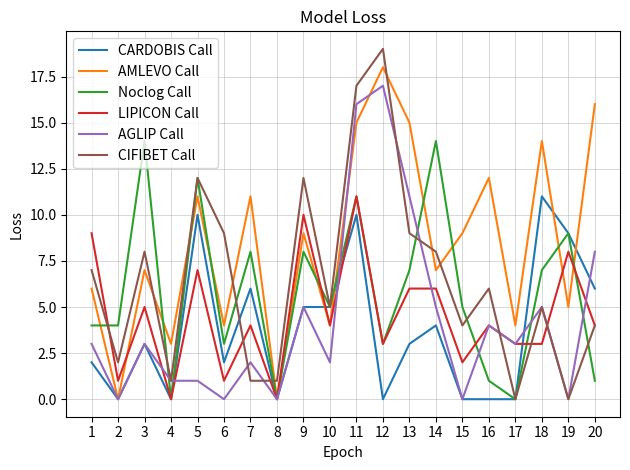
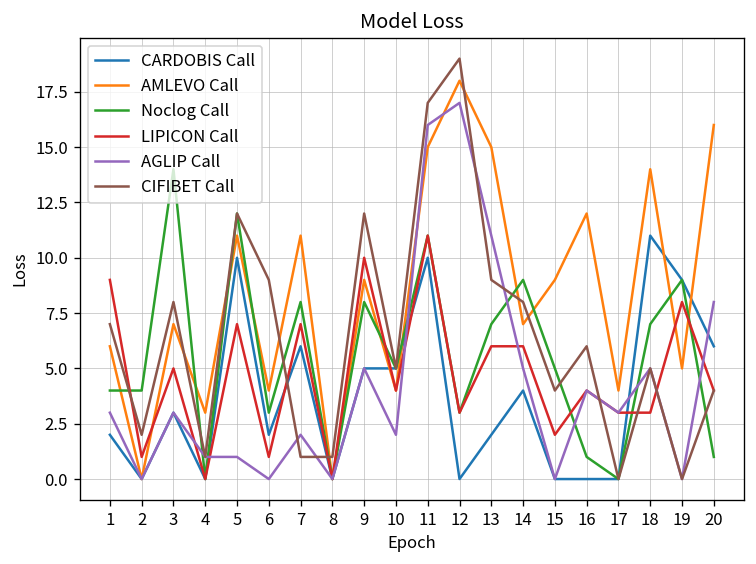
  {
    "CARDOBIS Call": {
      "1": 2,
      "5": 10,
      "6": 2,
      "7": 6,
      "11": 10,
      "12": 0,
-     "13": 3,
+     "13": 2,
      "14": 4,
      "16": 0,
      "18": 11,
      "20": 6
    },
    "AMLEVO Call": {
      "1": 6,
      "3": 7,
      "4": 3,
      "5": 11,
      "6": 4,
      "7": 11,
      "9": 9,
      "11": 15,
      "12": 18,
      "13": 15,
      "14": 7,
      "15": 9,
      "16": 12,
      "17": 4,
      "18": 14,
      "19": 5,
      "20": 16
    },
    "Noclog Call": {
      "1": 4,
      "2": 4,
      "6": 3,
      "7": 8,
      "9": 8,
      "13": 7,
-     "14": 14,
+     "14": 9,
      "15": 5,
      "16": 1,
      "18": 7,
      "20": 1
    },
    "LIPICON Call": {
      "1": 9,
      "2": 1,
      "3": 5,
      "5": 7,
      "6": 1,
-     "7": 4,
+     "7": 7,
      "9": 10,
      "13": 6,
      "14": 6,
      "15": 2,
      "18": 3,
      "19": 8
    },
    "AGLIP Call": {
      "1": 3,
      "5": 1,
      "6": 0,
      "7": 2,
      "10": 2,
      "11": 16,
      "12": 17,
      "13": 11,
      "14": 5,
      "20": 8
    },
    "CIFIBET Call": {
      "1": 7,
      "2": 2,
      "3": 8,
      "6": 9,
      "7": 1,
      "8": 1,
      "9": 12,
      "11": 17,
      "12": 19,
      "13": 9,
      "14": 8,
      "15": 4,
      "16": 6
    }
  }
